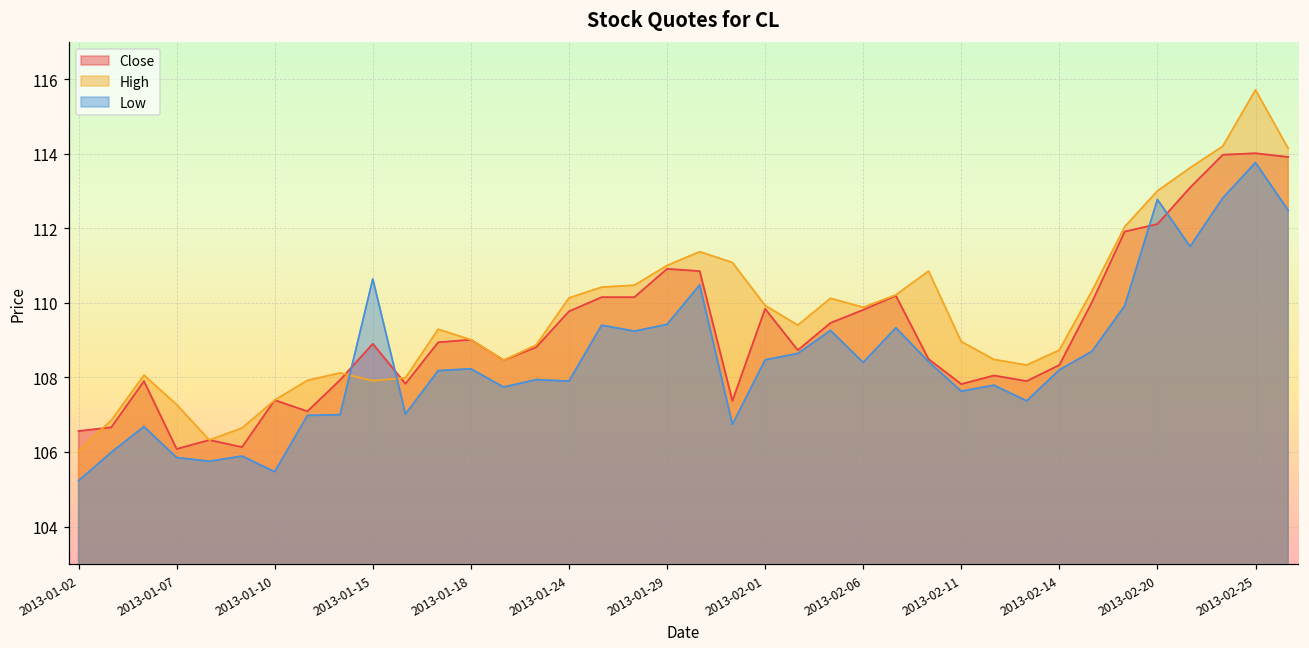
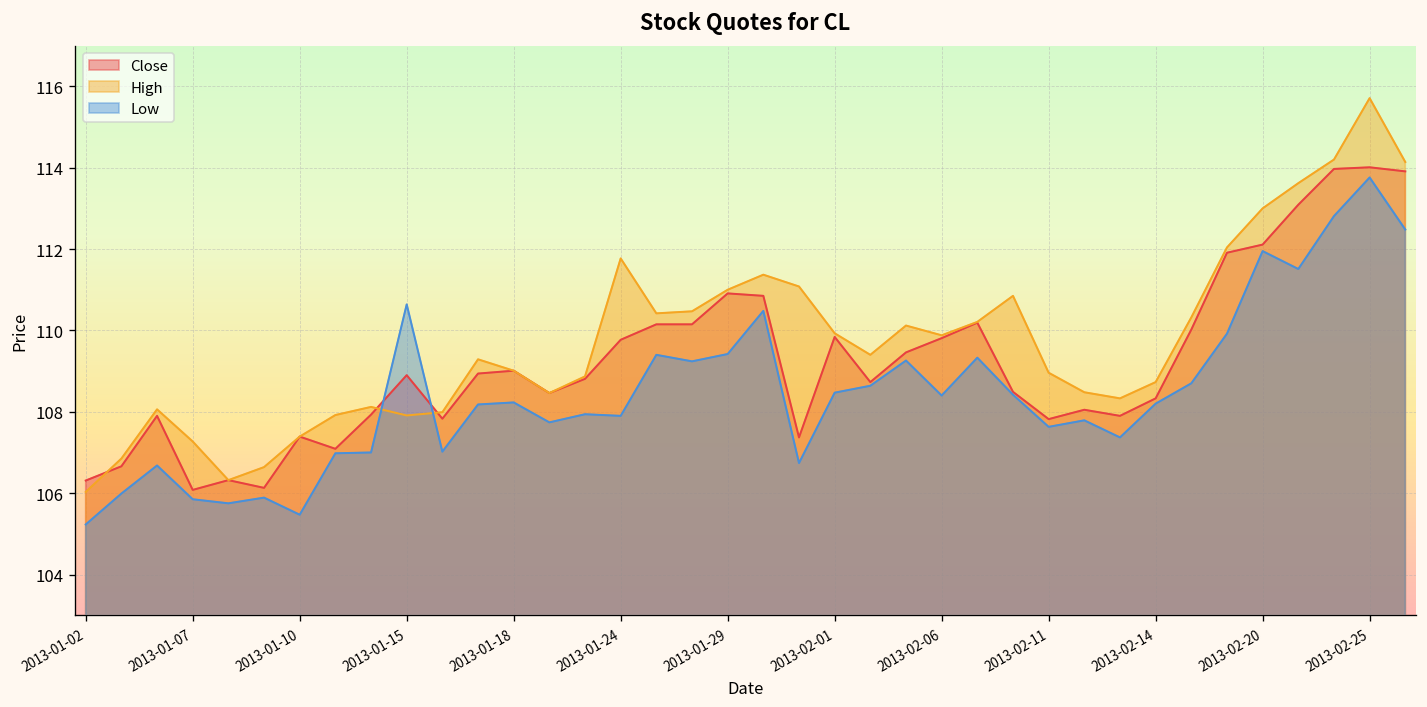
  {
    "Close": {
-     "2013-01-02": 106.6,
+     "2013-01-02": 106.3,
      "2013-01-07": 106.1,
      "2013-01-15": 108.9,
      "2013-01-24": 109.8,
      "2013-01-29": 110.9,
      "2013-02-01": 109.8,
      "2013-02-11": 107.8,
      "2013-02-14": 108.3,
      "2013-02-20": 112.1,
      "2013-02-25": 114.0
    },
    "High": {
      "2013-01-02": 106.0,
      "2013-01-07": 107.3,
      "2013-01-15": 107.9,
-     "2013-01-24": 110.1,
+     "2013-01-24": 111.8,
      "2013-01-29": 111.0,
      "2013-02-01": 109.9,
      "2013-02-11": 109.0,
      "2013-02-14": 108.7,
      "2013-02-20": 113.0,
      "2013-02-25": 115.7
    },
    "Low": {
      "2013-01-02": 105.2,
      "2013-01-07": 105.9,
      "2013-01-10": 105.5,
      "2013-01-15": 110.6,
      "2013-01-18": 108.2,
      "2013-01-24": 107.9,
      "2013-01-29": 109.4,
      "2013-02-01": 108.5,
      "2013-02-06": 108.4,
      "2013-02-11": 107.6,
      "2013-02-14": 108.2,
-     "2013-02-20": 112.8,
+     "2013-02-20": 112.0,
      "2013-02-25": 113.8
    }
  }
